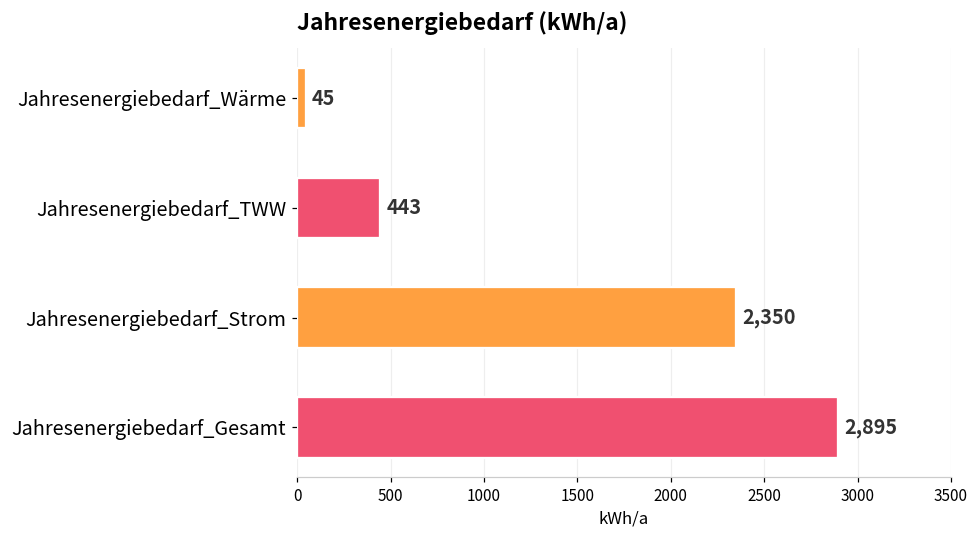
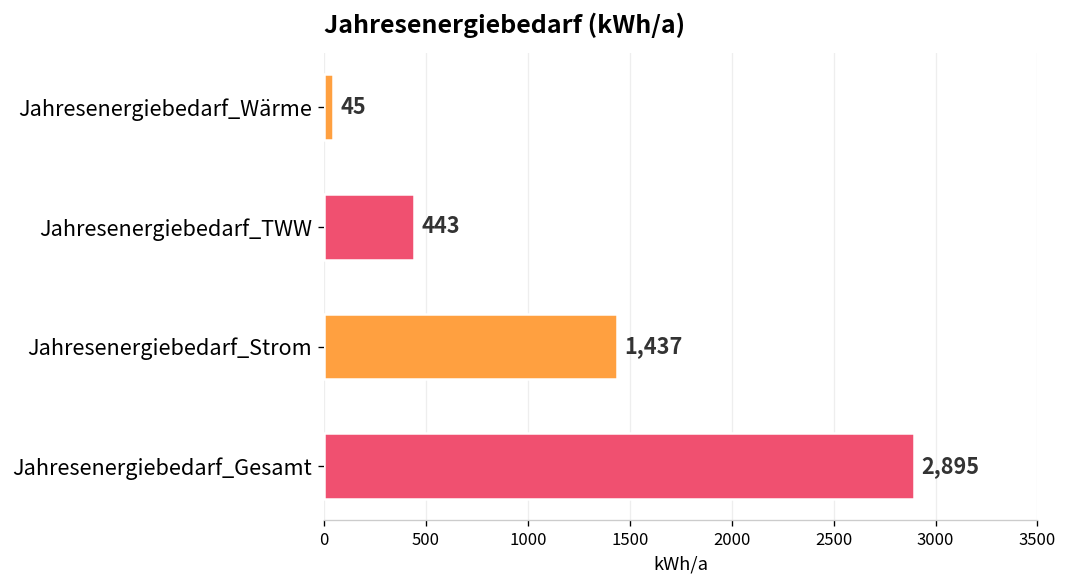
  {
    "Jahresenergiebedarf_Wärme": "45",
    "Jahresenergiebedarf_TWW": "443",
-   "Jahresenergiebedarf_Strom": "2,350",
+   "Jahresenergiebedarf_Strom": "1,437",
    "Jahresenergiebedarf_Gesamt": "2,895"
  }
